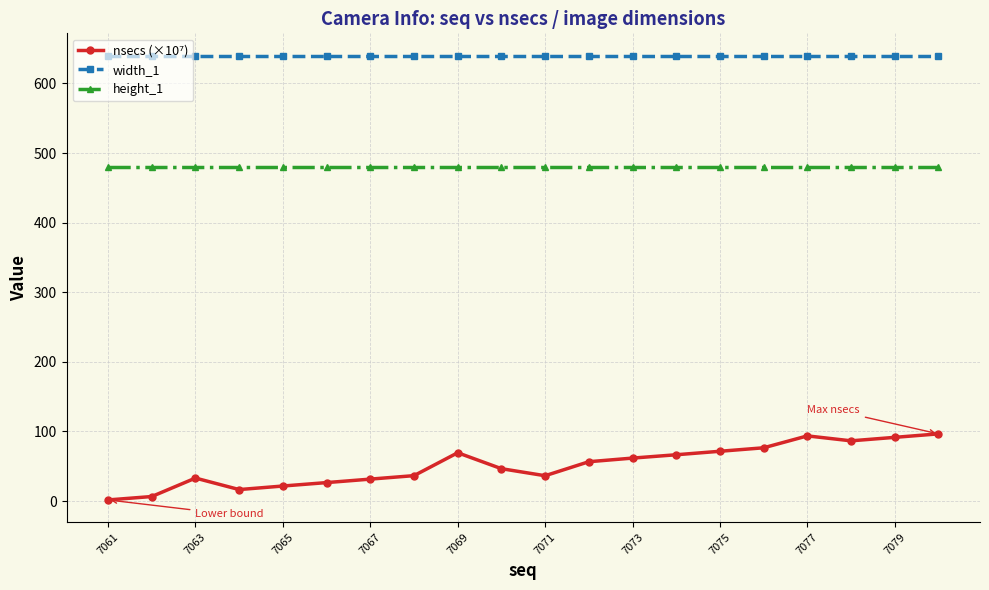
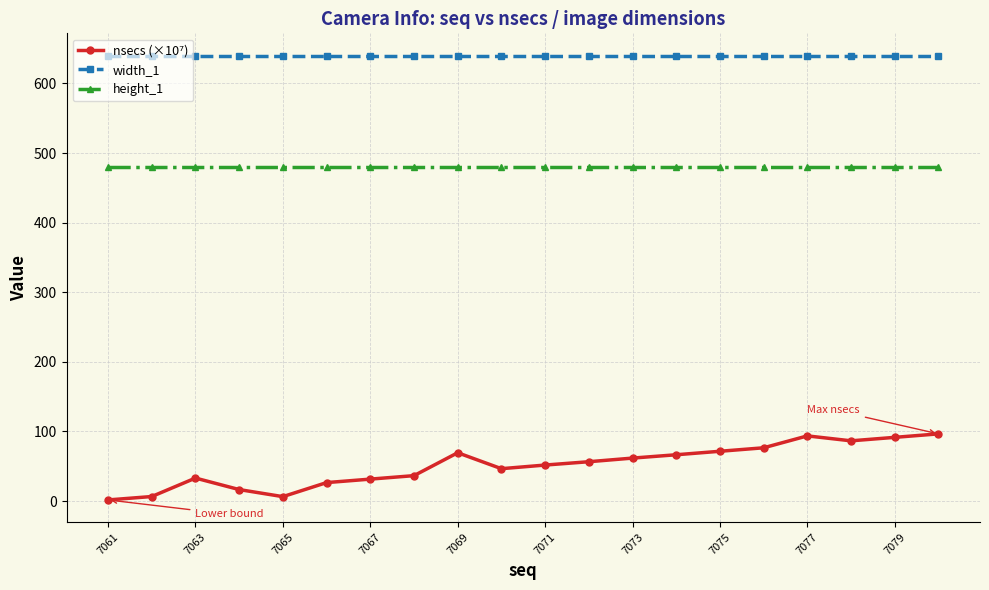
  {
    "nsecs (×10⁷)": {
      "7061": 0,
      "7063": 30,
-     "7065": 20,
+     "7065": 10,
      "7067": 30,
      "7069": 70,
-     "7071": 40,
+     "7071": 50,
      "7073": 60,
      "7075": 70,
      "7077": 90,
      "7079": 90
    },
    "width_1": {
      "7063": 640,
      "7065": 640,
      "7067": 640,
      "7069": 640,
      "7071": 640,
      "7073": 640,
      "7075": 640,
      "7077": 640,
      "7079": 640
    },
    "height_1": {
      "7061": 480,
      "7063": 480,
      "7065": 480,
      "7067": 480,
      "7069": 480,
      "7071": 480,
      "7073": 480,
      "7075": 480,
      "7077": 480,
      "7079": 480
    }
  }
